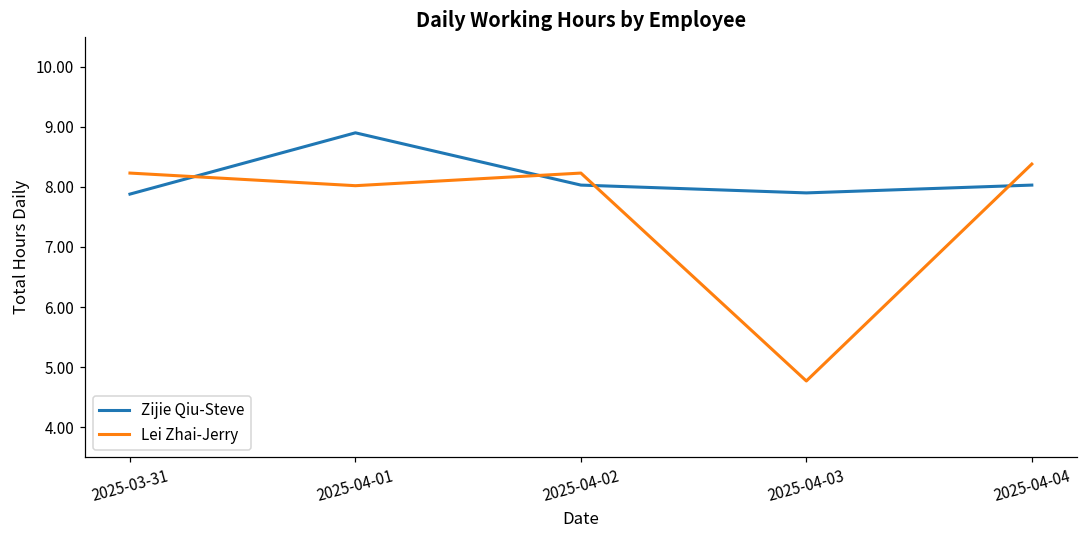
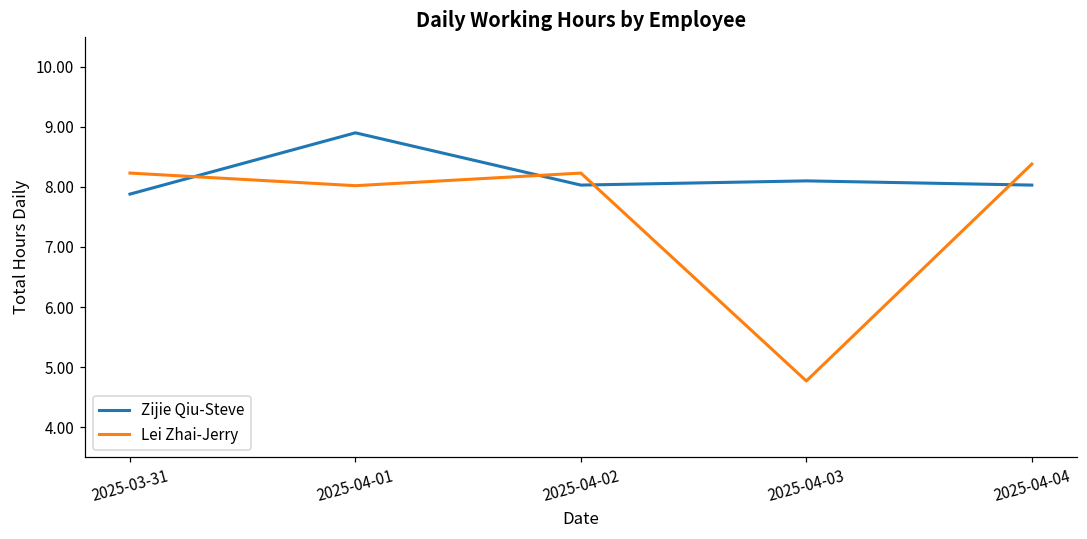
  {
    "Zijie Qiu-Steve": {
      "2025-03-31": 7.9,
      "2025-04-01": 8.9,
      "2025-04-02": 8.0,
-     "2025-04-03": 7.9,
+     "2025-04-03": 8.1,
      "2025-04-04": 8.0
    },
    "Lei Zhai-Jerry": {
      "2025-03-31": 8.2,
      "2025-04-01": 8.0,
      "2025-04-02": 8.2,
      "2025-04-03": 4.8,
      "2025-04-04": 8.4
    }
  }
